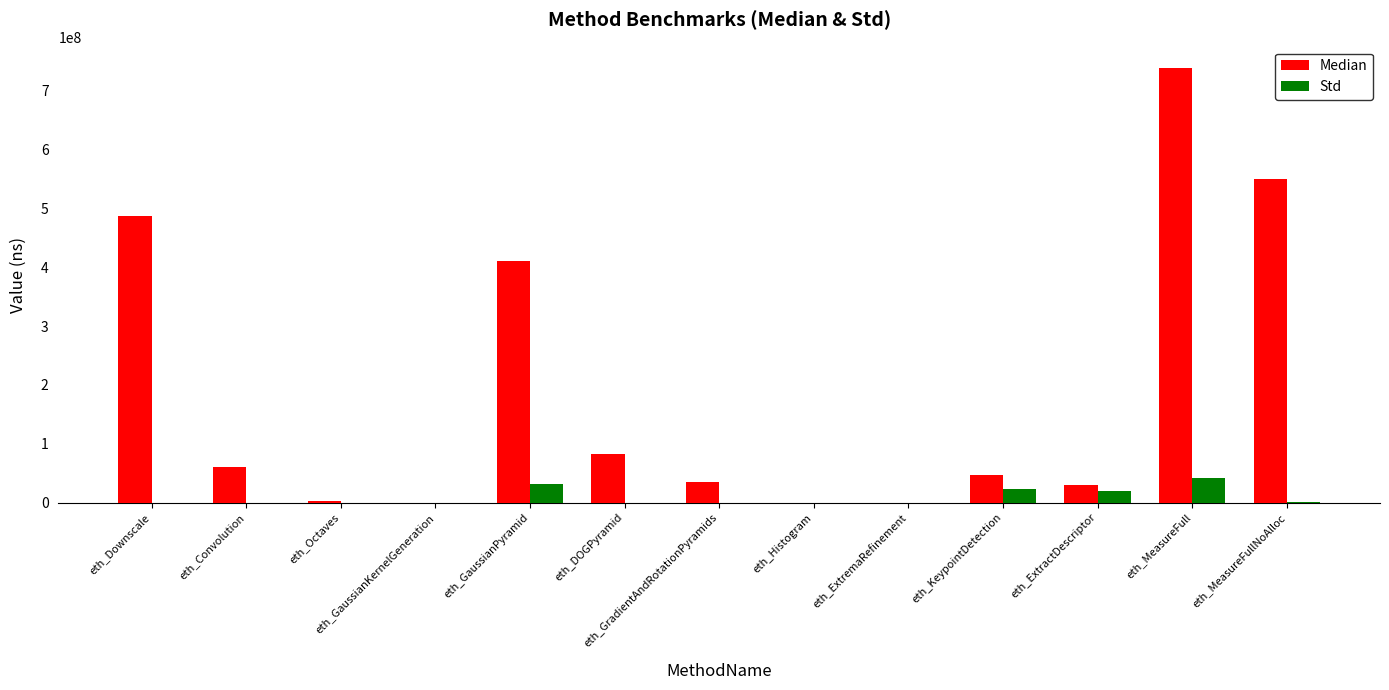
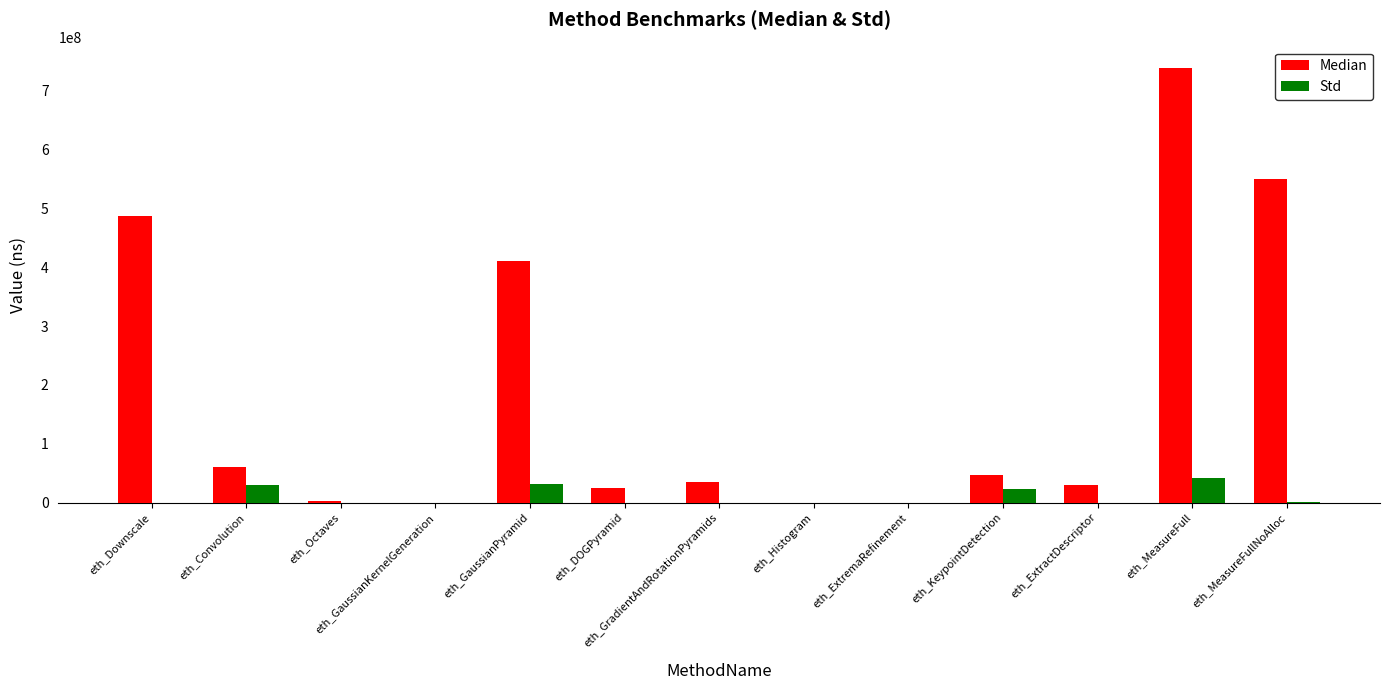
  {
    "Median": {
      "eth_Downscale": 490000000,
      "eth_Convolution": 60000000,
      "eth_GaussianPyramid": 410000000,
-     "eth_DOGPyramid": 80000000,
+     "eth_DOGPyramid": 20000000,
      "eth_GradientAndRotationPyramids": 30000000,
      "eth_KeypointDetection": 50000000,
      "eth_ExtractDescriptor": 30000000,
      "eth_MeasureFull": 740000000,
      "eth_MeasureFullNoAlloc": 550000000
    },
    "Std": {
-     "eth_Convolution": 0,
+     "eth_Convolution": 30000000,
      "eth_GaussianPyramid": 30000000,
      "eth_KeypointDetection": 20000000,
-     "eth_ExtractDescriptor": 20000000,
+     "eth_ExtractDescriptor": 0,
      "eth_MeasureFull": 40000000
    }
  }
